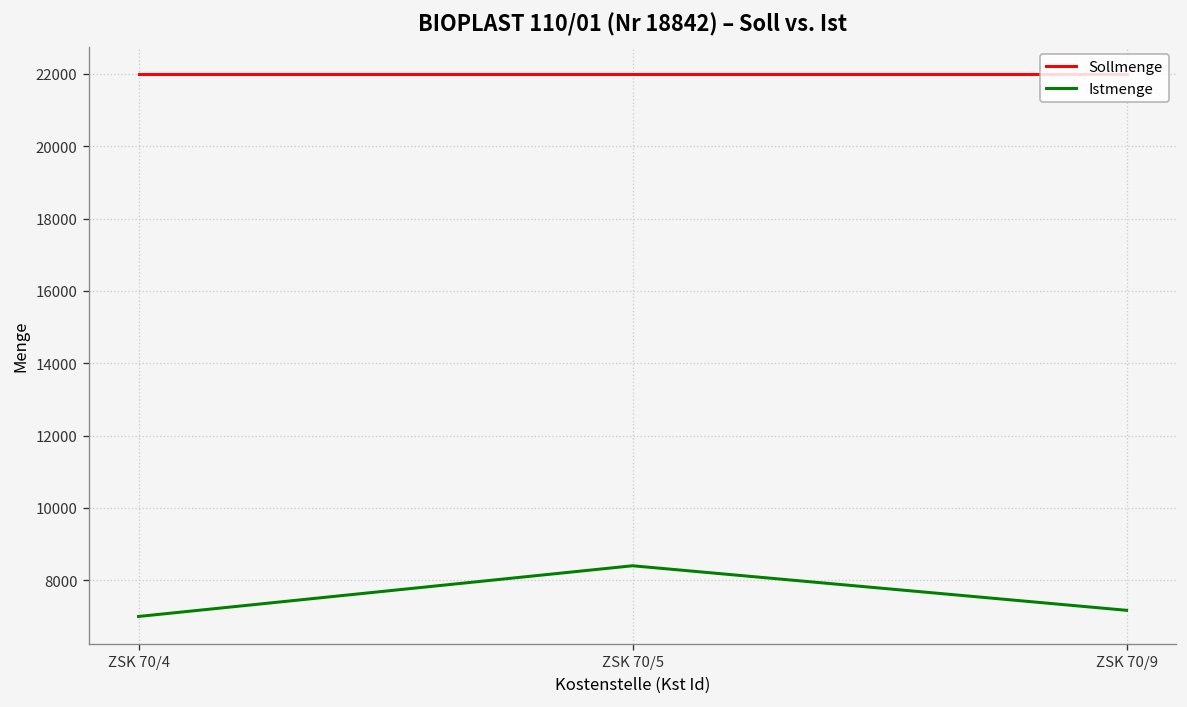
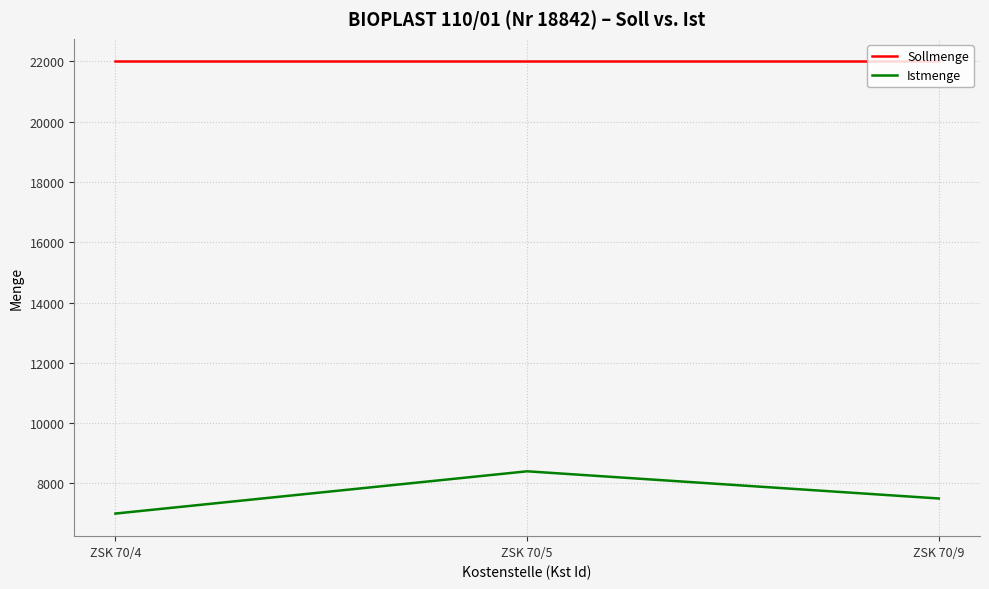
  {
    "Sollmenge": {
      "ZSK 70/4": 22000,
      "ZSK 70/5": 22000
    },
    "Istmenge": {
      "ZSK 70/4": 7000,
      "ZSK 70/5": 8400,
-     "ZSK 70/9": 7200
+     "ZSK 70/9": 7500
    }
  }
